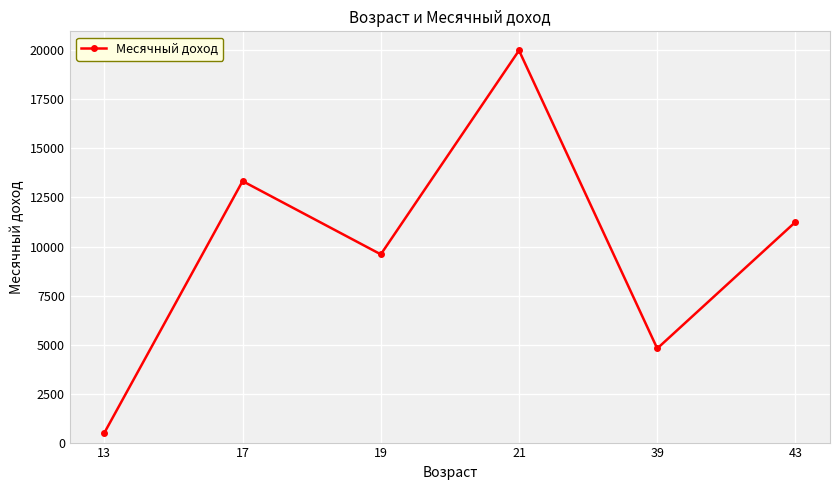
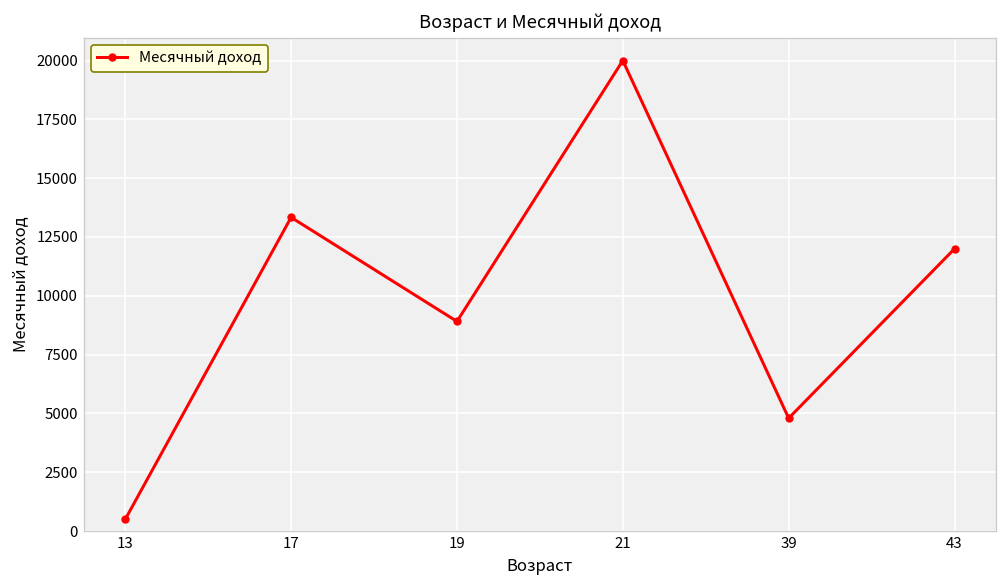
  {
    "13": 500,
    "17": 13300,
-   "19": 9600,
+   "19": 8900,
    "21": 20000,
    "39": 4800,
-   "43": 11300
+   "43": 12000
  }
